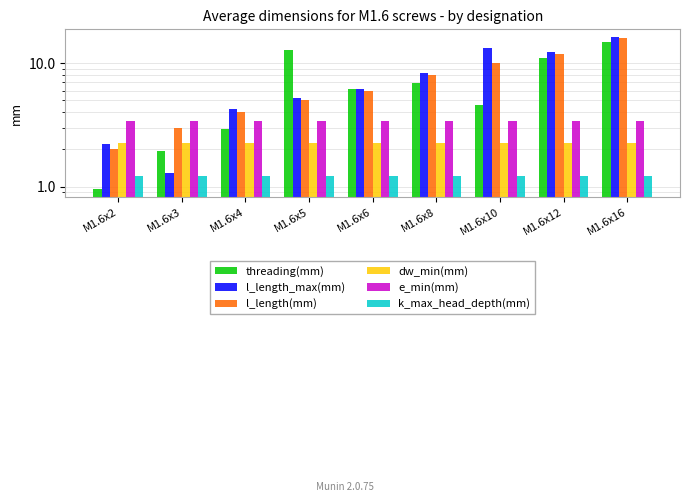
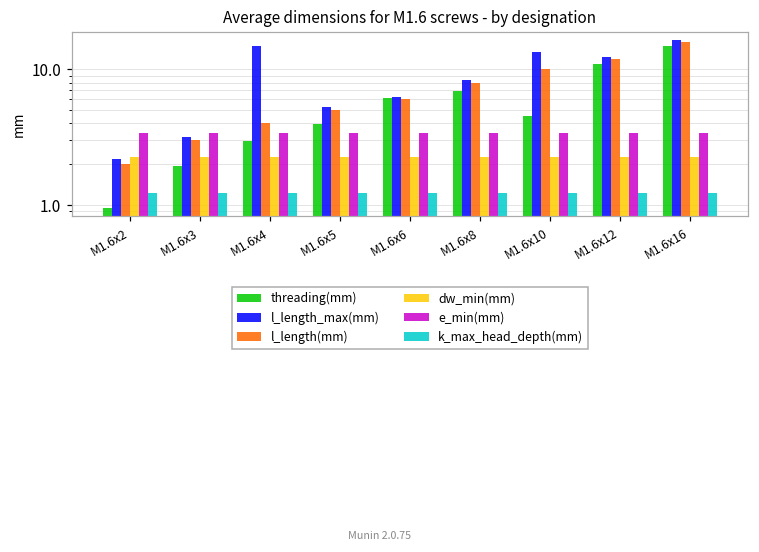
  {
    "threading(mm)": {
      "M1.6x2": 1.0,
      "M1.6x3": 2.0,
      "M1.6x4": 3.0,
-     "M1.6x5": 13,
+     "M1.6x5": 4.0,
      "M1.6x6": 6,
      "M1.6x8": 7,
      "M1.6x10": 4.6,
      "M1.6x12": 11,
      "M1.6x16": 15
    },
    "l_length_max(mm)": {
      "M1.6x2": 2.2,
-     "M1.6x3": 1.3,
-     "M1.6x4": 4.2,
+     "M1.6x3": 3.2,
+     "M1.6x4": 15,
      "M1.6x5": 5.2,
      "M1.6x6": 6,
      "M1.6x8": 8,
      "M1.6x10": 13,
      "M1.6x12": 12,
      "M1.6x16": 16
    },
    "l_length(mm)": {
      "M1.6x2": 2.0,
      "M1.6x3": 3.0,
      "M1.6x4": 4.0,
      "M1.6x5": 5.0,
      "M1.6x6": 6,
      "M1.6x8": 8,
      "M1.6x10": 10,
      "M1.6x12": 12,
      "M1.6x16": 16
    },
    "dw_min(mm)": {
      "M1.6x2": 2.3,
      "M1.6x3": 2.3,
      "M1.6x4": 2.3,
      "M1.6x5": 2.3,
      "M1.6x6": 2.3,
      "M1.6x8": 2.3,
      "M1.6x10": 2.3,
      "M1.6x12": 2.3,
      "M1.6x16": 2.3
    },
    "e_min(mm)": {
      "M1.6x2": 3.4,
      "M1.6x3": 3.4,
      "M1.6x4": 3.4,
      "M1.6x5": 3.4,
      "M1.6x6": 3.4,
      "M1.6x8": 3.4,
      "M1.6x10": 3.4,
      "M1.6x12": 3.4,
      "M1.6x16": 3.4
    },
    "k_max_head_depth(mm)": {
      "M1.6x2": 1.2,
      "M1.6x3": 1.2,
      "M1.6x4": 1.2,
      "M1.6x5": 1.2,
      "M1.6x6": 1.2,
      "M1.6x8": 1.2,
      "M1.6x10": 1.2,
      "M1.6x12": 1.2,
      "M1.6x16": 1.2
    }
  }
